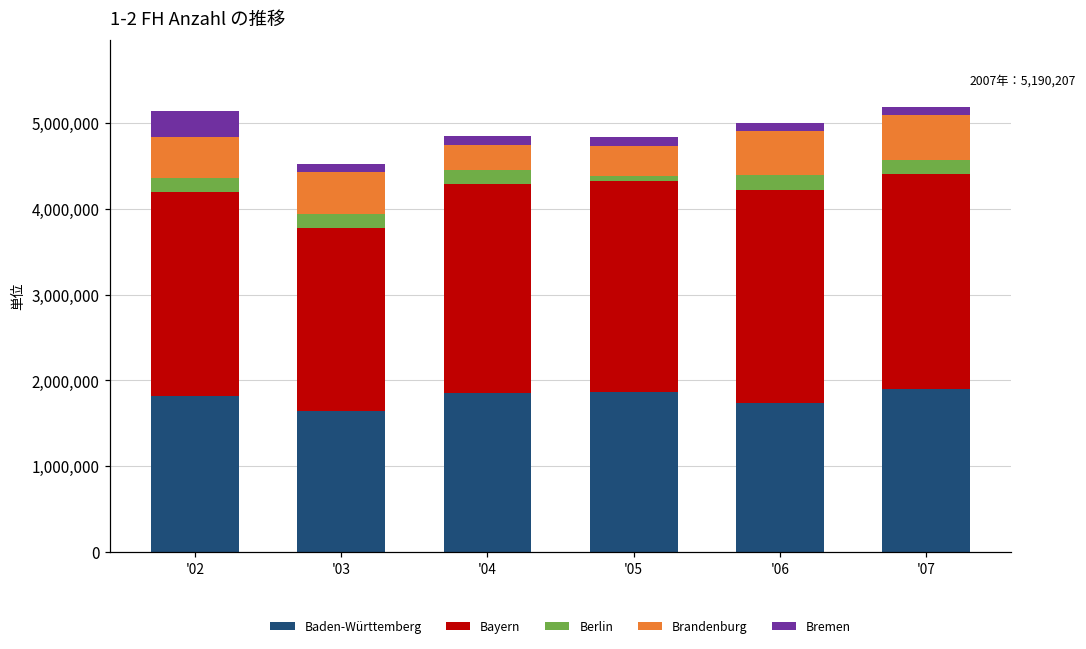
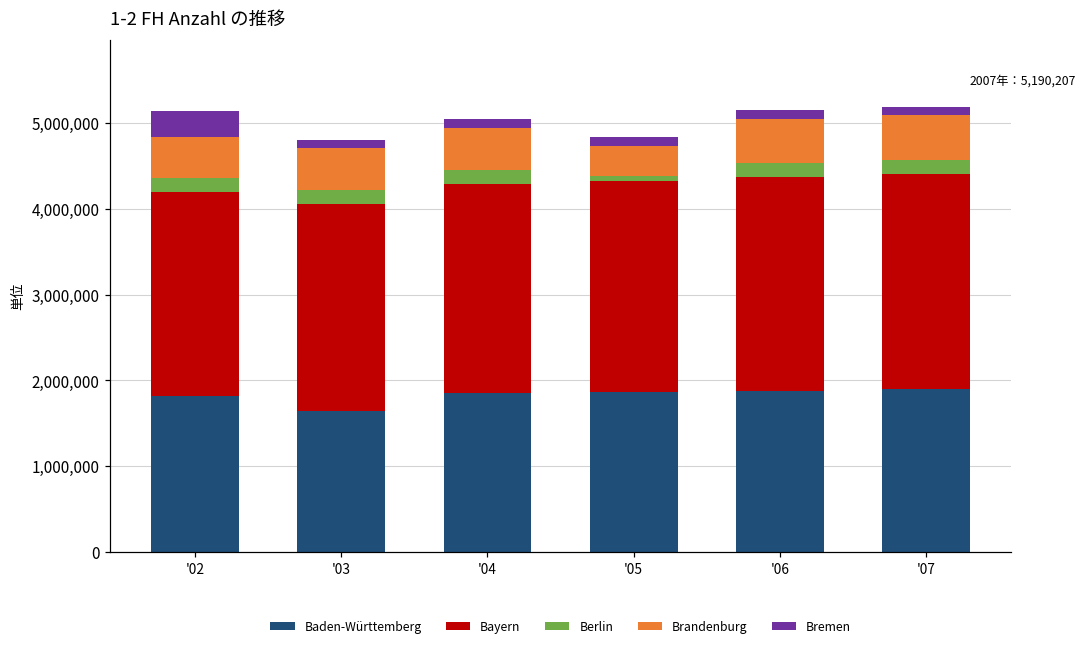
  {
    "Baden-Württemberg": {
      "'02": "1,800,000",
      "'03": "1,600,000",
      "'04": "1,800,000",
      "'05": "1,900,000",
-     "'06": "1,700,000",
+     "'06": "1,900,000",
      "'07": "1,900,000"
    },
    "Bayern": {
      "'02": "2,400,000",
-     "'03": "2,100,000",
+     "'03": "2,400,000",
      "'04": "2,400,000",
      "'05": "2,500,000",
      "'06": "2,500,000",
      "'07": "2,500,000"
    },
    "Berlin": {
      "'02": "200,000",
      "'03": "200,000",
      "'04": "200,000",
      "'05": "100,000",
      "'06": "200,000",
      "'07": "200,000"
    },
    "Brandenburg": {
      "'02": "500,000",
      "'03": "500,000",
-     "'04": "300,000",
+     "'04": "500,000",
      "'05": "400,000",
      "'06": "500,000",
      "'07": "500,000"
    },
    "Bremen": {
      "'02": "300,000",
      "'03": "100,000",
      "'04": "100,000",
      "'05": "100,000",
      "'06": "100,000",
      "'07": "100,000"
    }
  }
